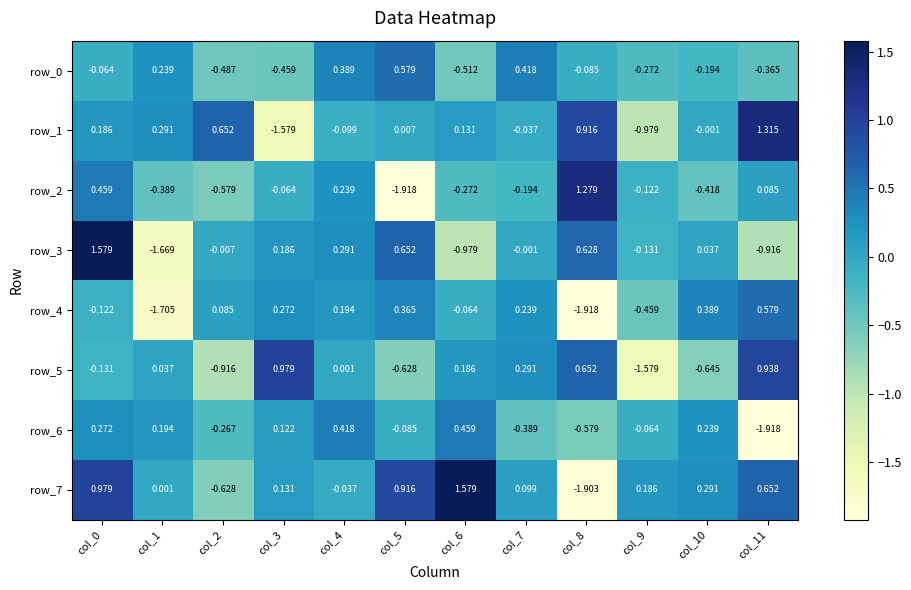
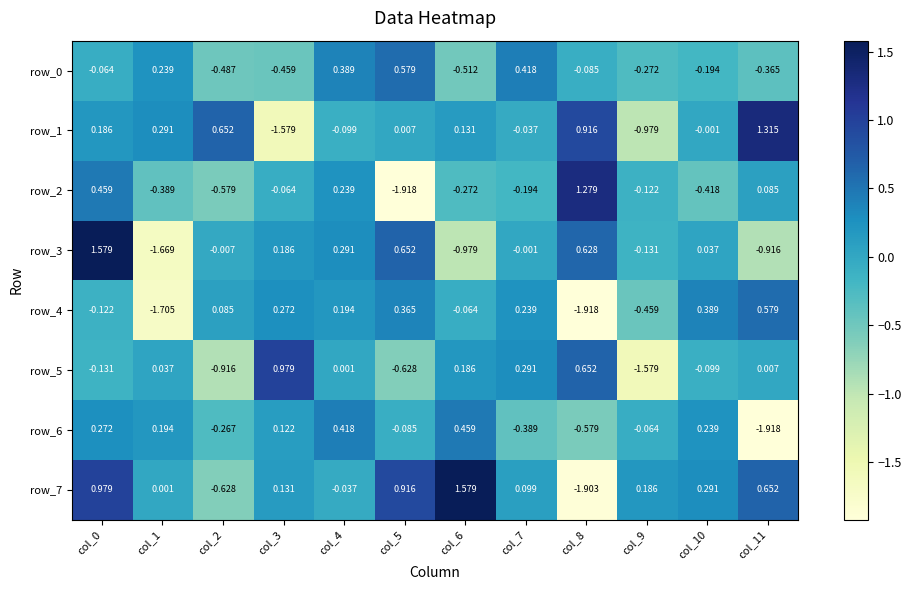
  {
    "row_0": {
      "col_0": -0.064,
      "col_1": 0.239,
      "col_2": -0.487,
      "col_3": -0.459,
      "col_4": 0.389,
      "col_5": 0.579,
      "col_6": -0.512,
      "col_7": 0.418,
      "col_8": -0.085,
      "col_9": -0.272,
      "col_10": -0.194,
      "col_11": -0.365
    },
    "row_1": {
      "col_0": 0.186,
      "col_1": 0.291,
      "col_2": 0.652,
      "col_3": -1.579,
      "col_4": -0.099,
      "col_5": 0.007,
      "col_6": 0.131,
      "col_7": -0.037,
      "col_8": 0.916,
      "col_9": -0.979,
      "col_10": -0.001,
      "col_11": 1.315
    },
    "row_2": {
      "col_0": 0.459,
      "col_1": -0.389,
      "col_2": -0.579,
      "col_3": -0.064,
      "col_4": 0.239,
      "col_5": -1.918,
      "col_6": -0.272,
      "col_7": -0.194,
      "col_8": 1.279,
      "col_9": -0.122,
      "col_10": -0.418,
      "col_11": 0.085
    },
    "row_3": {
      "col_0": 1.579,
      "col_1": -1.669,
      "col_2": -0.007,
      "col_3": 0.186,
      "col_4": 0.291,
      "col_5": 0.652,
      "col_6": -0.979,
      "col_7": -0.001,
      "col_8": 0.628,
      "col_9": -0.131,
      "col_10": 0.037,
      "col_11": -0.916
    },
    "row_4": {
      "col_0": -0.122,
      "col_1": -1.705,
      "col_2": 0.085,
      "col_3": 0.272,
      "col_4": 0.194,
      "col_5": 0.365,
      "col_6": -0.064,
      "col_7": 0.239,
      "col_8": -1.918,
      "col_9": -0.459,
      "col_10": 0.389,
      "col_11": 0.579
    },
    "row_5": {
      "col_0": -0.131,
      "col_1": 0.037,
      "col_2": -0.916,
      "col_3": 0.979,
      "col_4": 0.001,
      "col_5": -0.628,
      "col_6": 0.186,
      "col_7": 0.291,
      "col_8": 0.652,
      "col_9": -1.579,
-     "col_10": -0.645,
-     "col_11": 0.938
+     "col_10": -0.099,
+     "col_11": 0.007
    },
    "row_6": {
      "col_0": 0.272,
      "col_1": 0.194,
      "col_2": -0.267,
      "col_3": 0.122,
      "col_4": 0.418,
      "col_5": -0.085,
      "col_6": 0.459,
      "col_7": -0.389,
      "col_8": -0.579,
      "col_9": -0.064,
      "col_10": 0.239,
      "col_11": -1.918
    },
    "row_7": {
      "col_0": 0.979,
      "col_1": 0.001,
      "col_2": -0.628,
      "col_3": 0.131,
      "col_4": -0.037,
      "col_5": 0.916,
      "col_6": 1.579,
      "col_7": 0.099,
      "col_8": -1.903,
      "col_9": 0.186,
      "col_10": 0.291,
      "col_11": 0.652
    }
  }
